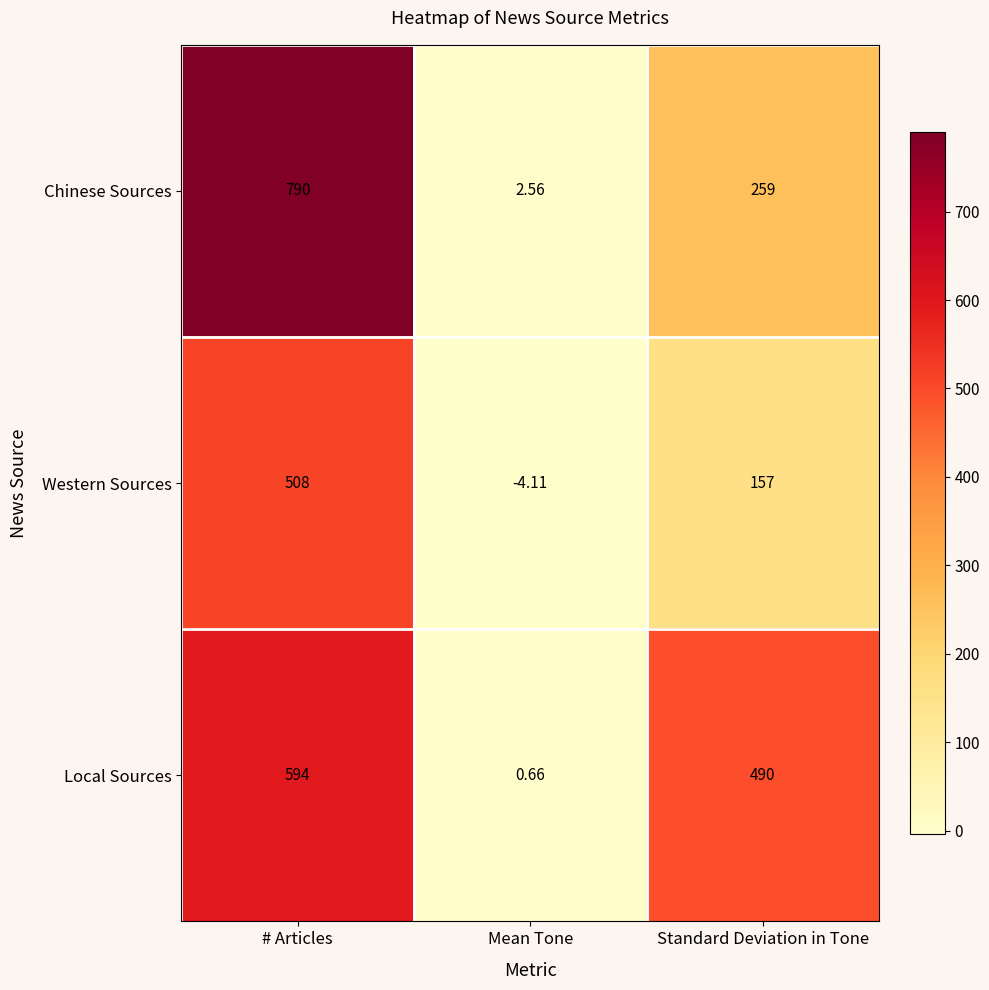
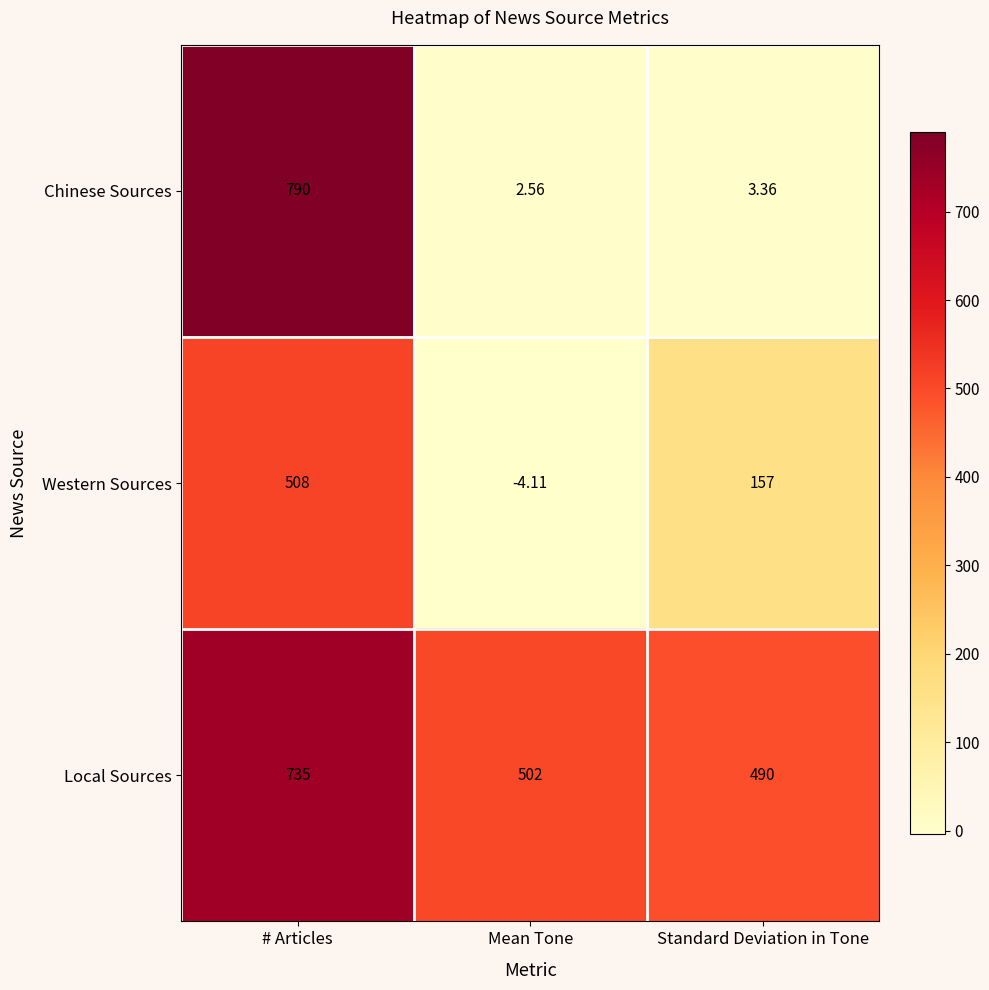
  {
    "Chinese Sources": {
      "# Articles": 790,
      "Mean Tone": 2.56,
-     "Standard Deviation in Tone": 259
+     "Standard Deviation in Tone": 3.36
    },
    "Western Sources": {
      "# Articles": 508,
      "Mean Tone": -4.11,
      "Standard Deviation in Tone": 157
    },
    "Local Sources": {
-     "# Articles": 594,
-     "Mean Tone": 0.66,
+     "# Articles": 735,
+     "Mean Tone": 502,
      "Standard Deviation in Tone": 490
    }
  }
